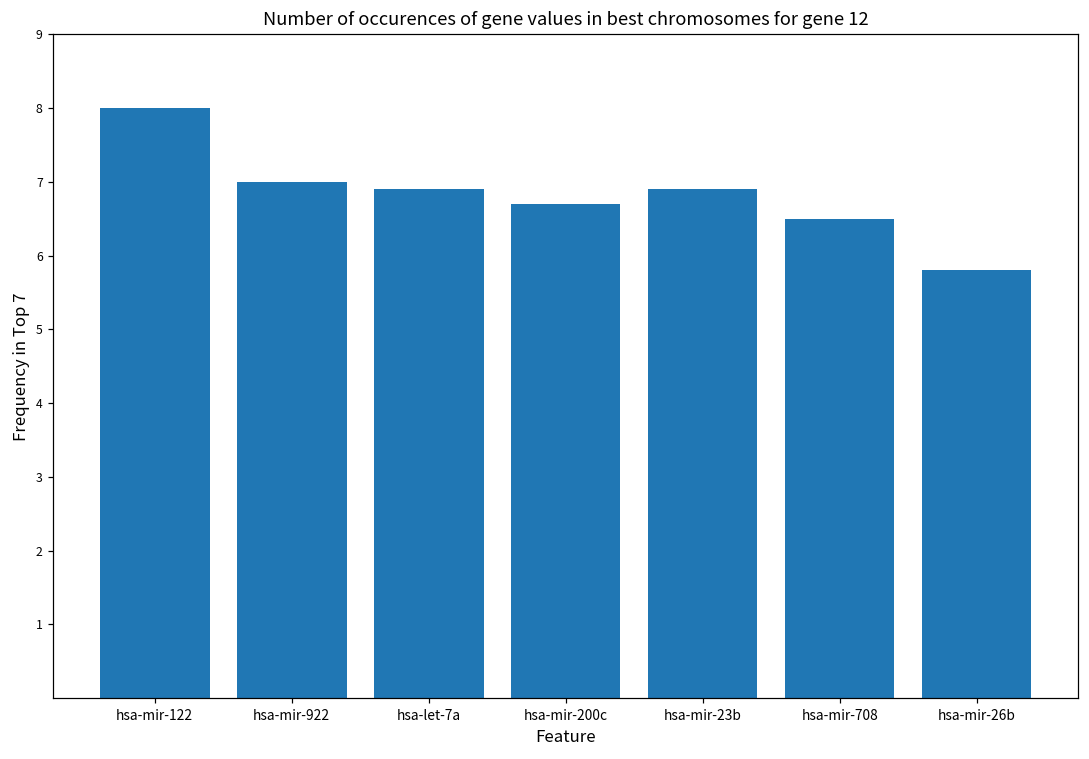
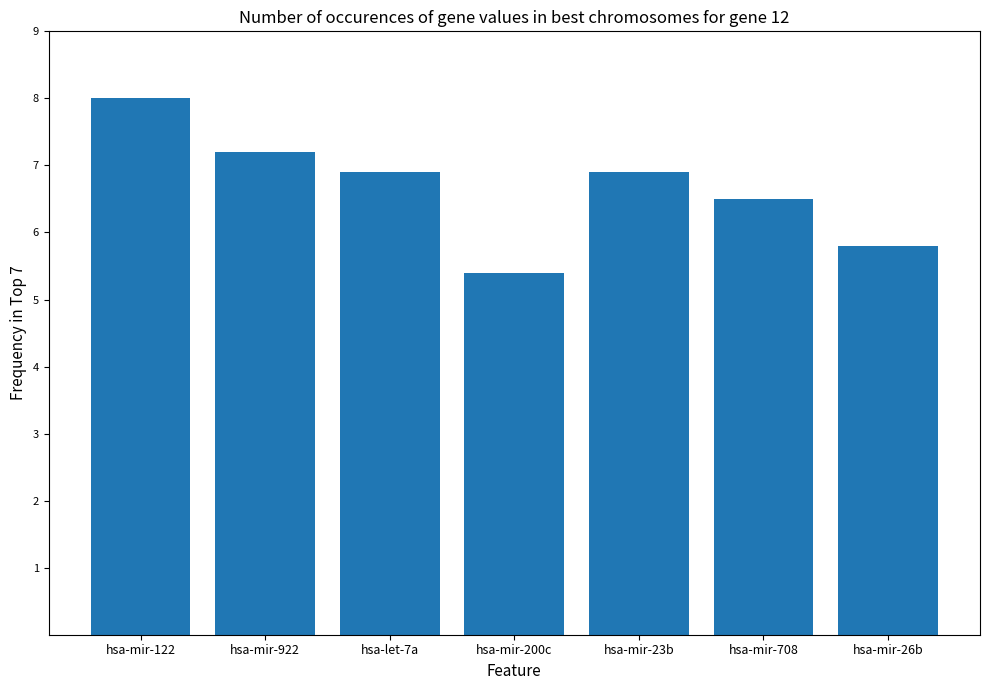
  {
    "hsa-mir-122": 8.0,
-   "hsa-mir-922": 7.0,
+   "hsa-mir-922": 7.2,
    "hsa-let-7a": 6.9,
-   "hsa-mir-200c": 6.7,
+   "hsa-mir-200c": 5.4,
    "hsa-mir-23b": 6.9,
    "hsa-mir-708": 6.5,
    "hsa-mir-26b": 5.8
  }
